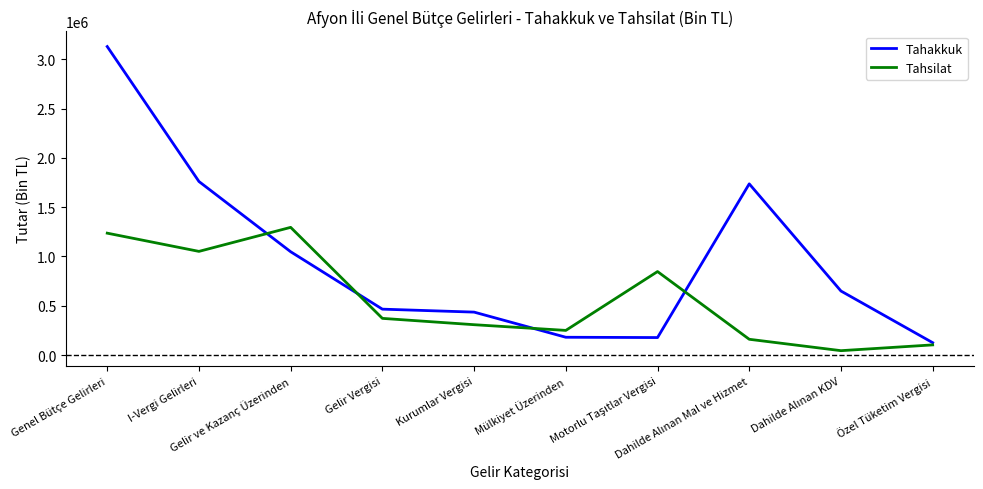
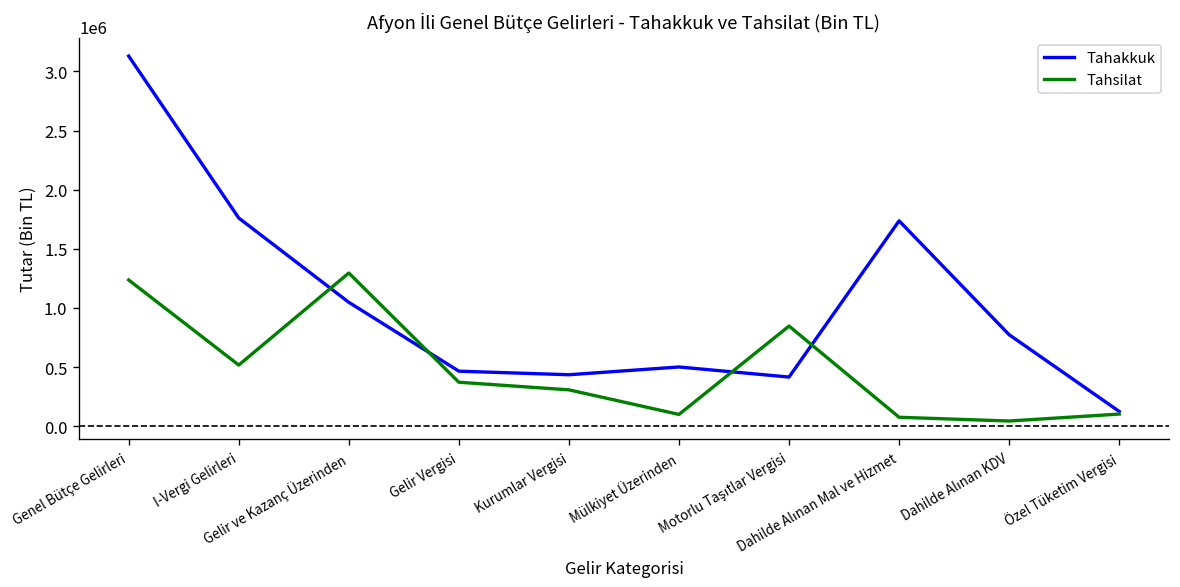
  {
    "Tahakkuk": {
      "Genel Bütçe Gelirleri": 3100000,
      "I-Vergi Gelirleri": 1800000,
      "Gelir ve Kazanç Üzerinden": 1000000,
      "Gelir Vergisi": 500000,
      "Kurumlar Vergisi": 400000,
-     "Mülkiyet Üzerinden": 200000,
-     "Motorlu Taşıtlar Vergisi": 200000,
+     "Mülkiyet Üzerinden": 500000,
+     "Motorlu Taşıtlar Vergisi": 400000,
      "Dahilde Alınan Mal ve Hizmet": 1700000,
-     "Dahilde Alınan KDV": 600000
+     "Dahilde Alınan KDV": 800000
    },
    "Tahsilat": {
      "Genel Bütçe Gelirleri": 1200000,
-     "I-Vergi Gelirleri": 1100000,
+     "I-Vergi Gelirleri": 500000,
      "Gelir ve Kazanç Üzerinden": 1300000,
      "Gelir Vergisi": 400000,
      "Kurumlar Vergisi": 300000,
-     "Mülkiyet Üzerinden": 200000,
+     "Mülkiyet Üzerinden": 100000,
      "Motorlu Taşıtlar Vergisi": 800000,
-     "Dahilde Alınan Mal ve Hizmet": 200000,
+     "Dahilde Alınan Mal ve Hizmet": 100000,
      "Dahilde Alınan KDV": 0
    }
  }
